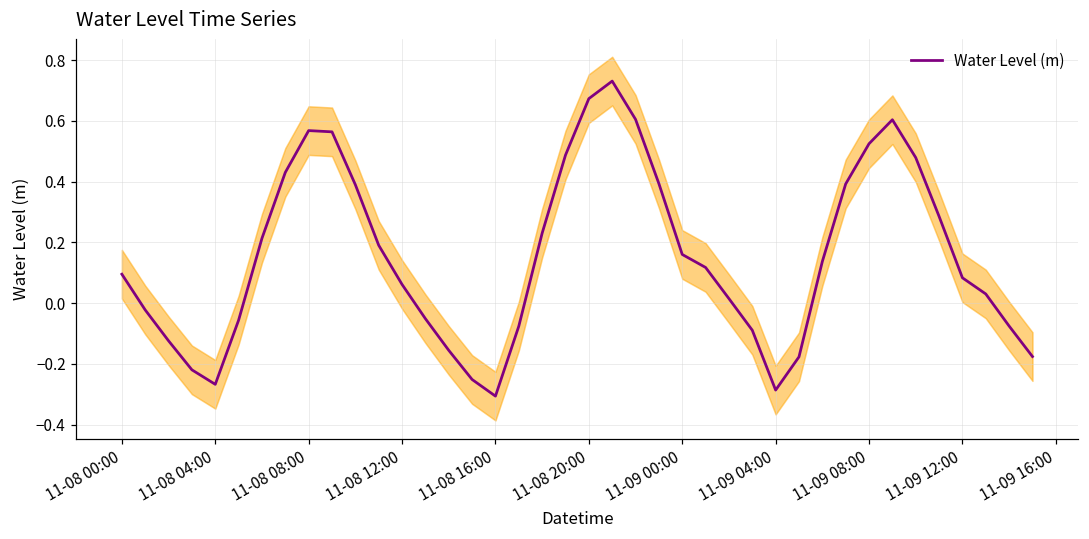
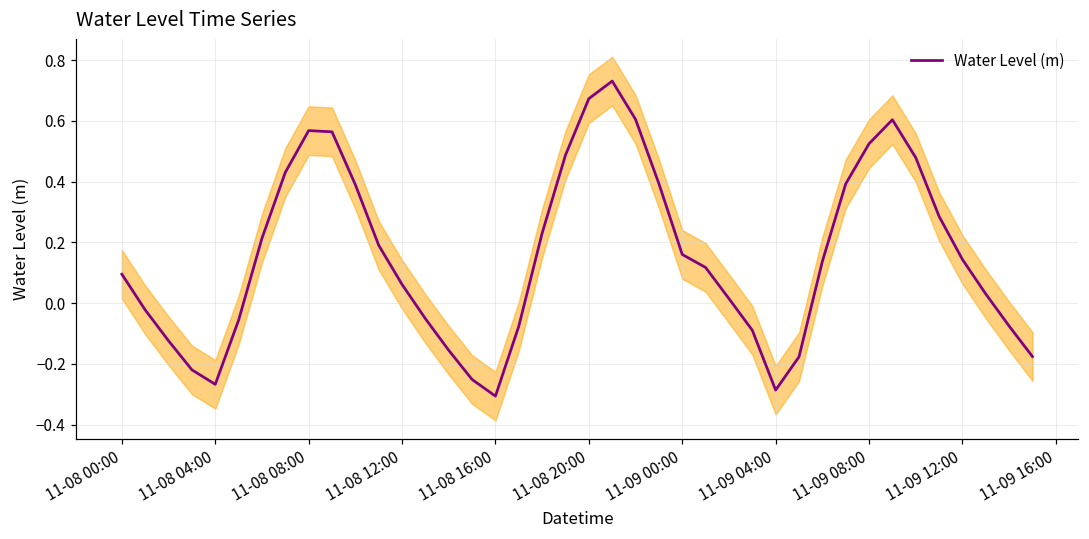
  {
    "Water Level (m)": {
      "11-08 00:00": 0.10,
      "11-08 04:00": -0.27,
      "11-08 08:00": 0.57,
      "11-08 12:00": 0.06,
      "11-08 16:00": -0.31,
      "11-08 20:00": 0.67,
      "11-09 00:00": 0.16,
      "11-09 04:00": -0.29,
      "11-09 08:00": 0.52,
-     "11-09 12:00": 0.08
+     "11-09 12:00": 0.14
    }
  }
